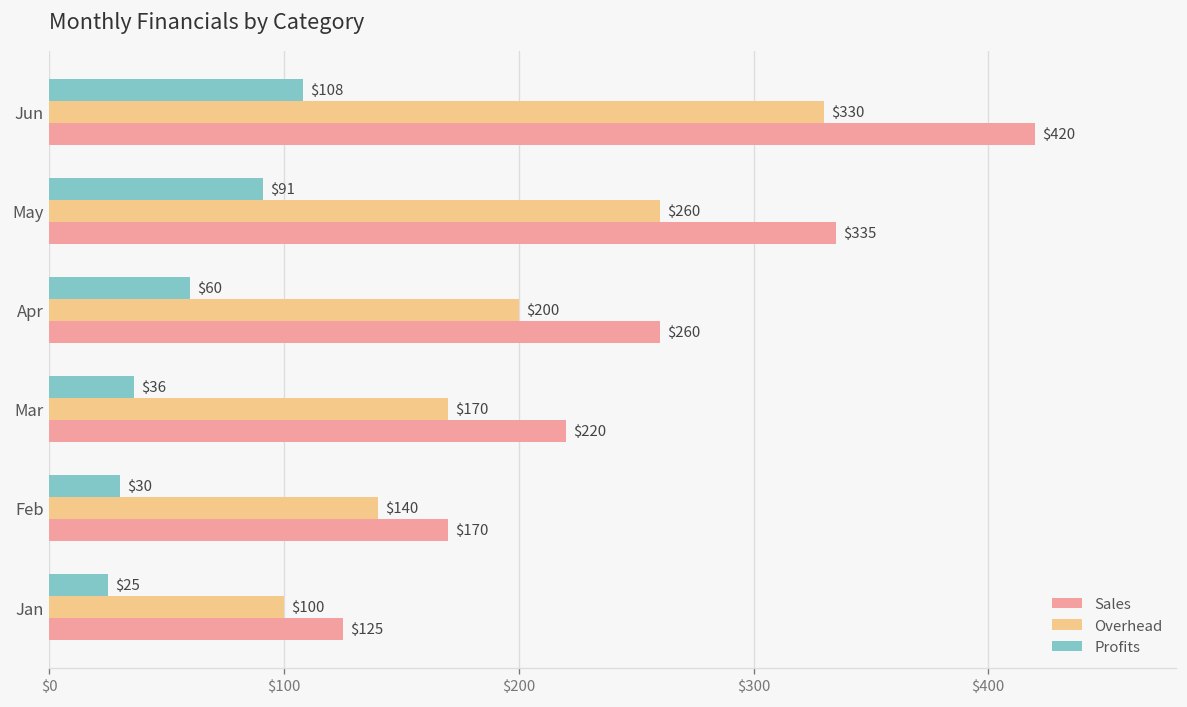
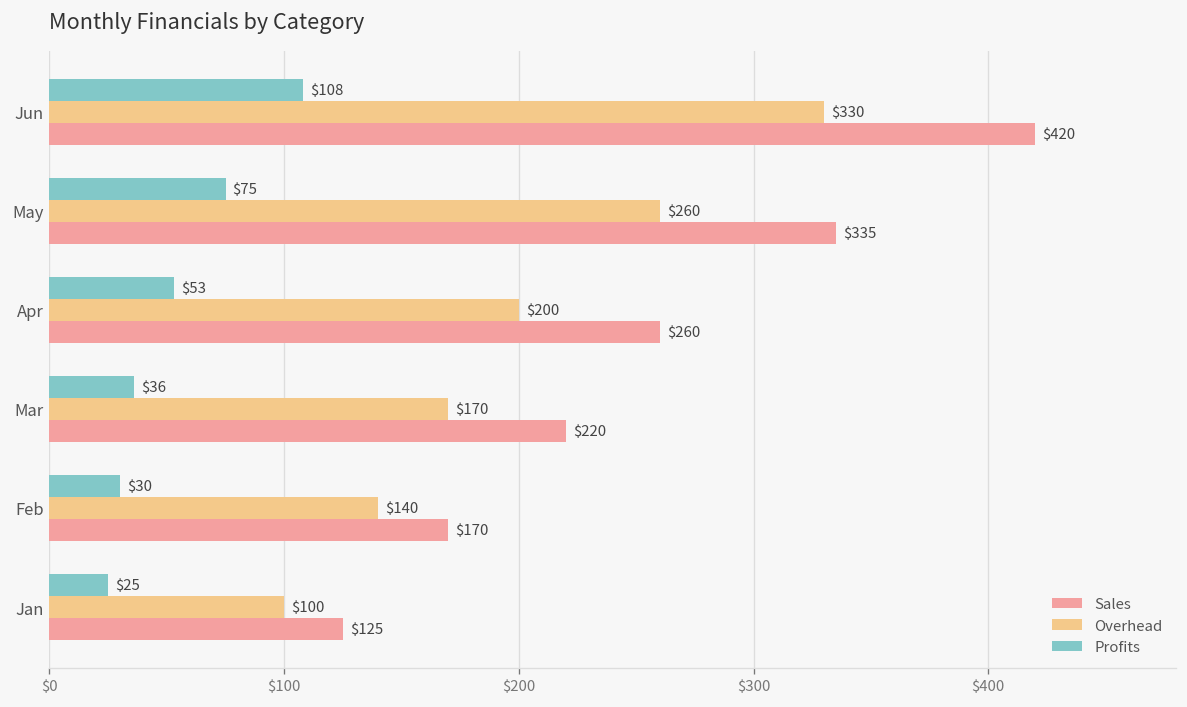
  {
    "Profits": {
      "Jun": "$108",
-     "May": "$91",
-     "Apr": "$60",
+     "May": "$75",
+     "Apr": "$53",
      "Mar": "$36",
      "Feb": "$30",
      "Jan": "$25"
    }
  }
